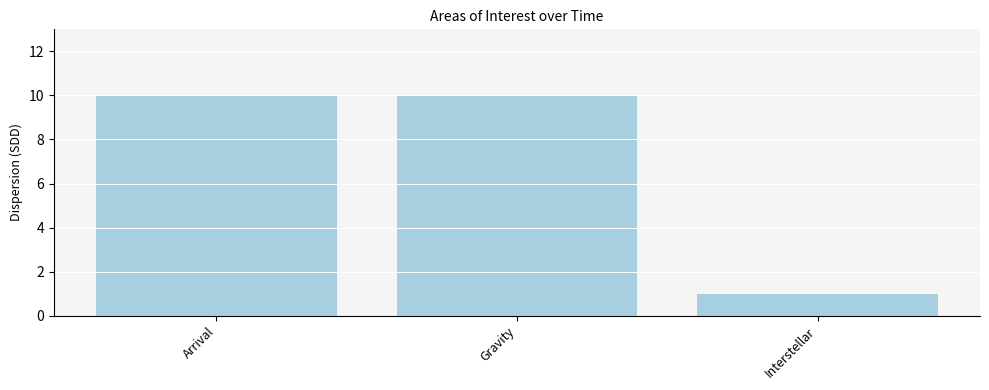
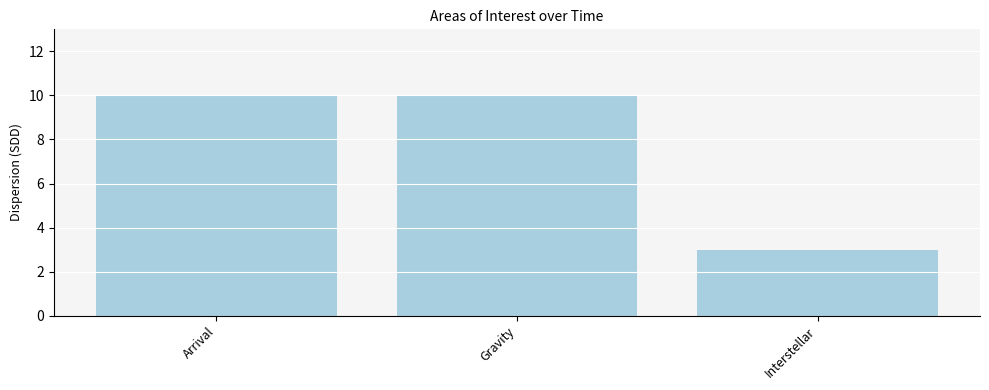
  {
    "Arrival": 10,
    "Gravity": 10,
-   "Interstellar": 1
+   "Interstellar": 3
  }
